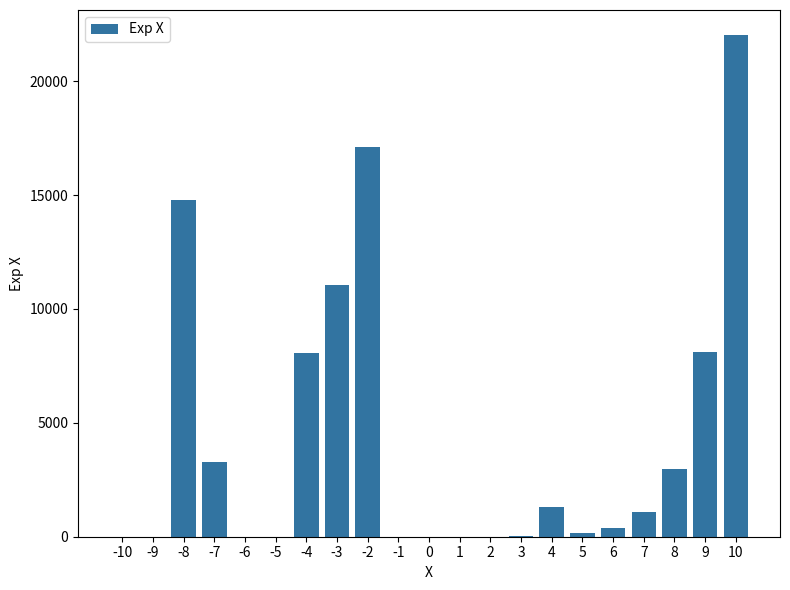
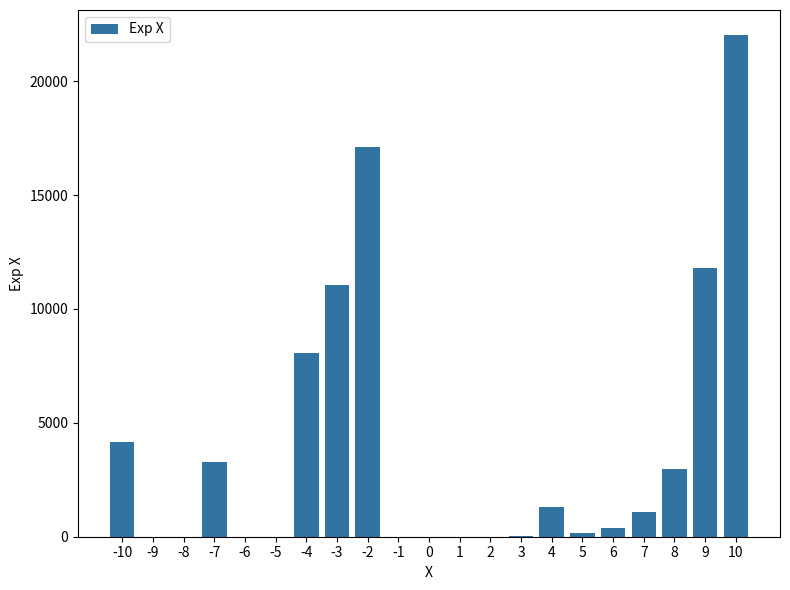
  {
-   "-10": 0,
-   "-8": 14800,
+   "-10": 4200,
+   "-8": 0,
    "-7": 3300,
    "-4": 8100,
    "-3": 11000,
    "-2": 17100,
    "4": 1300,
    "5": 100,
    "6": 400,
    "7": 1100,
    "8": 3000,
-   "9": 8100,
+   "9": 11800,
    "10": 22000
  }
